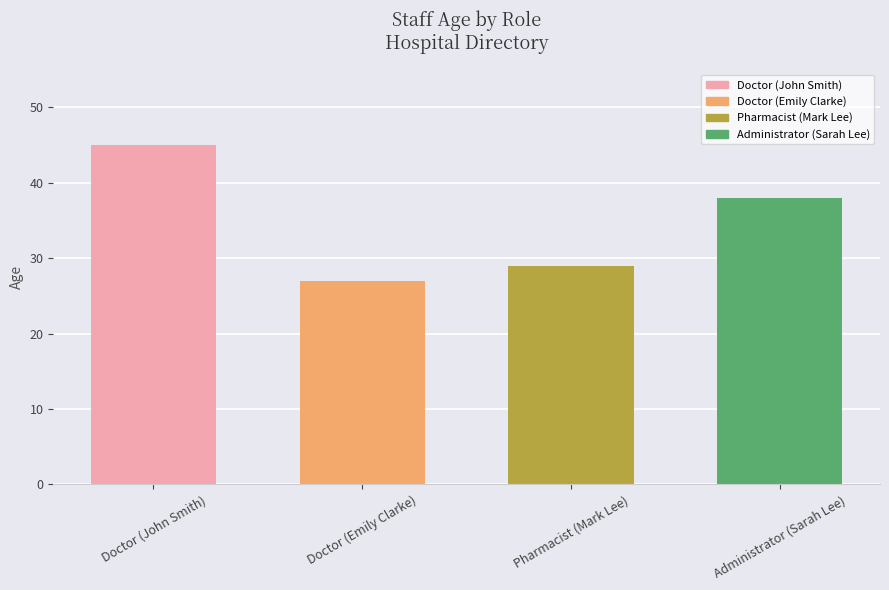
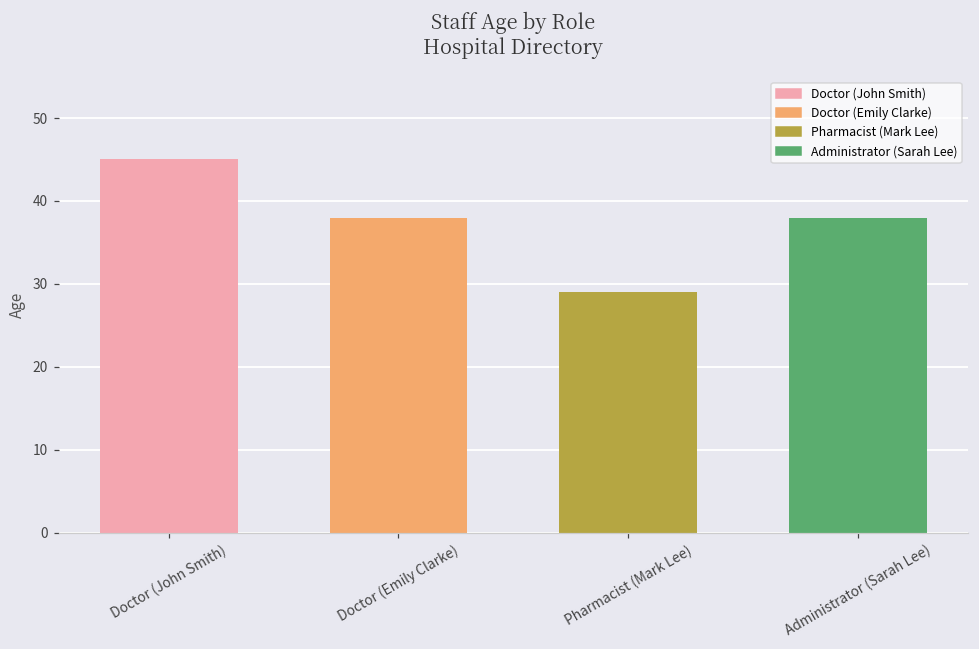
  {
    "Doctor (John Smith)": 45,
-   "Doctor (Emily Clarke)": 27,
+   "Doctor (Emily Clarke)": 38,
    "Pharmacist (Mark Lee)": 29,
    "Administrator (Sarah Lee)": 38
  }
